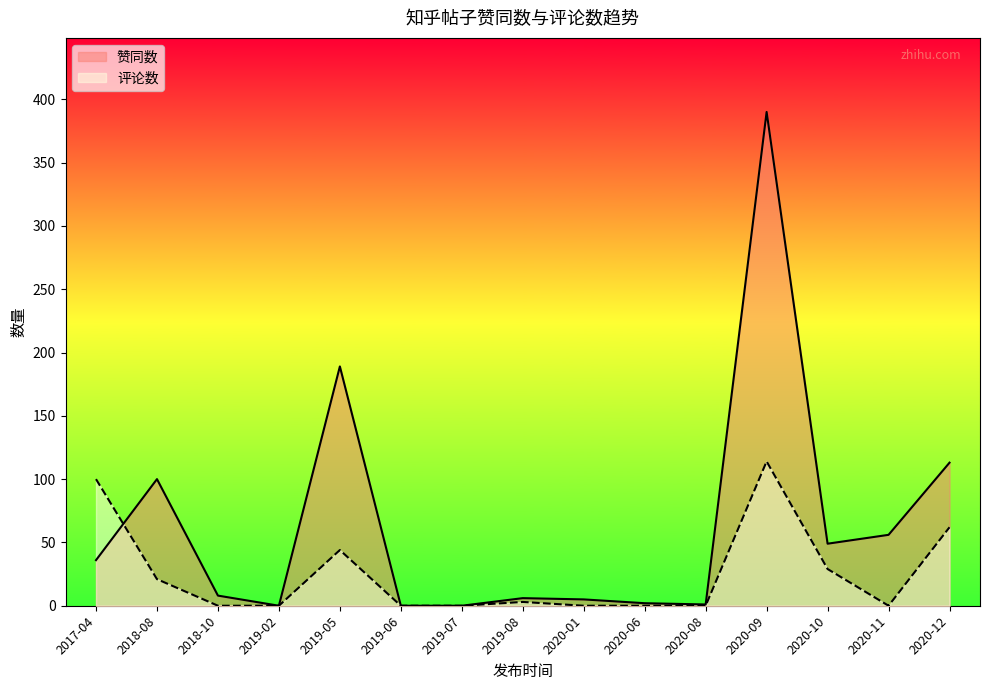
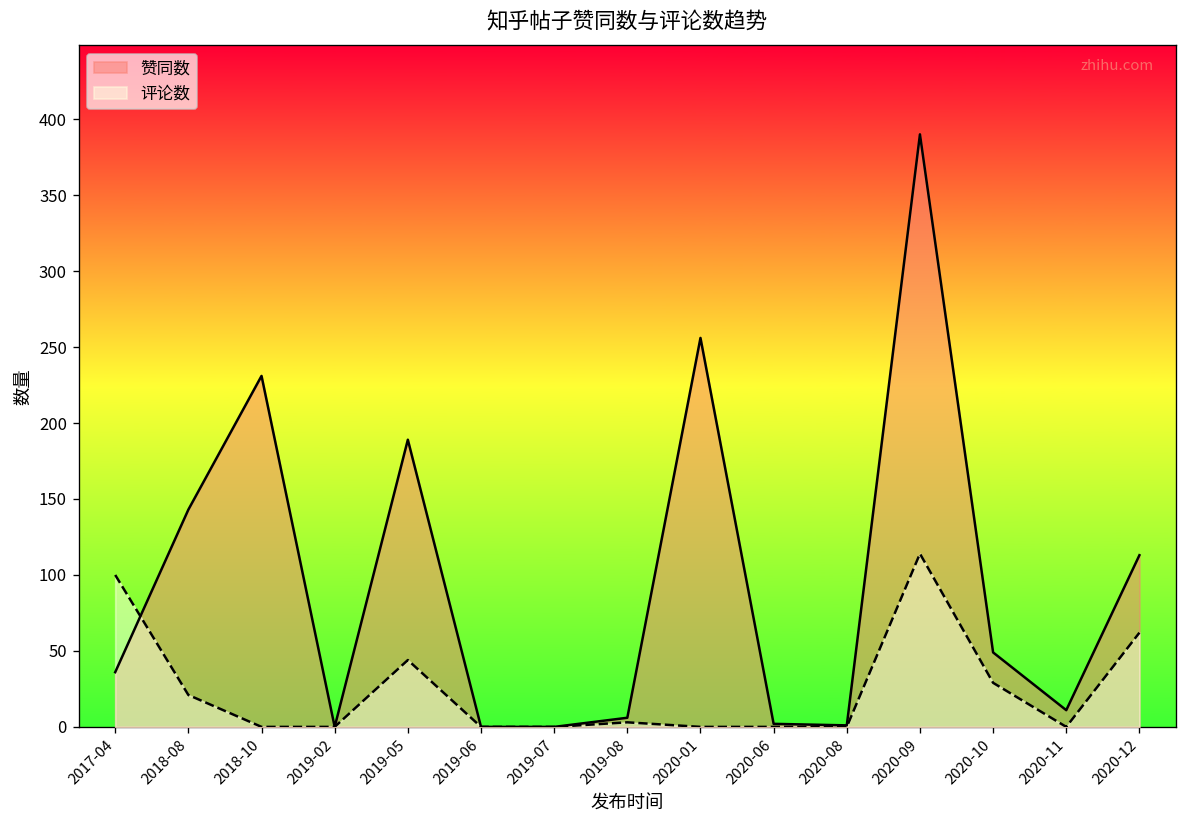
  {
    "赞同数": {
      "2017-04": 36,
-     "2018-08": 100,
-     "2018-10": 8,
+     "2018-08": 143,
+     "2018-10": 231,
      "2019-05": 189,
      "2019-08": 6,
-     "2020-01": 5,
+     "2020-01": 256,
      "2020-09": 390,
      "2020-10": 49,
-     "2020-11": 56,
+     "2020-11": 11,
      "2020-12": 113
    },
    "评论数": {
      "2017-04": 100,
      "2018-08": 21,
      "2018-10": 0,
      "2019-05": 44,
      "2019-08": 3,
      "2020-01": 0,
      "2020-09": 114,
      "2020-10": 29,
      "2020-11": 0,
      "2020-12": 62
    }
  }
